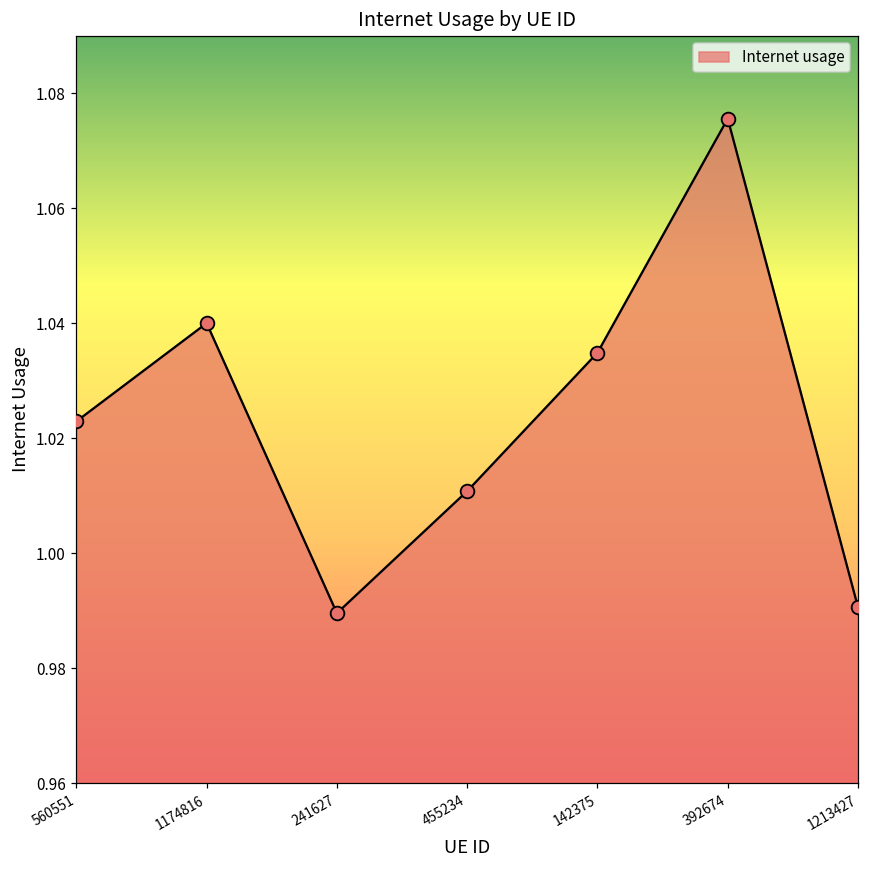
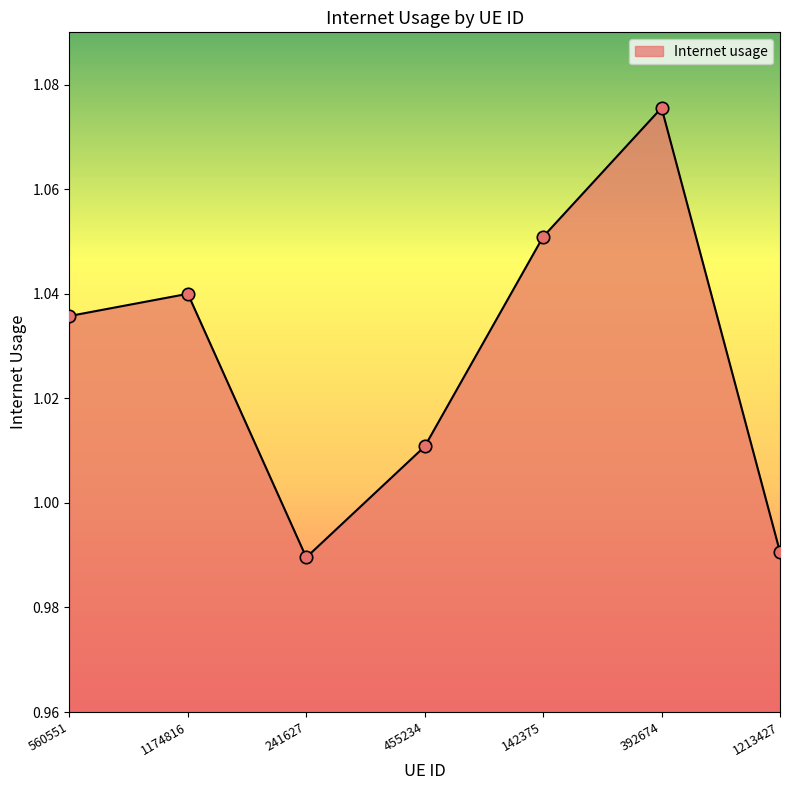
  {
-   "560551": 1.023,
+   "560551": 1.036,
    "1174816": 1.040,
    "241627": 0.990,
    "455234": 1.011,
-   "142375": 1.035,
+   "142375": 1.051,
    "392674": 1.076,
    "1213427": 0.991
  }
